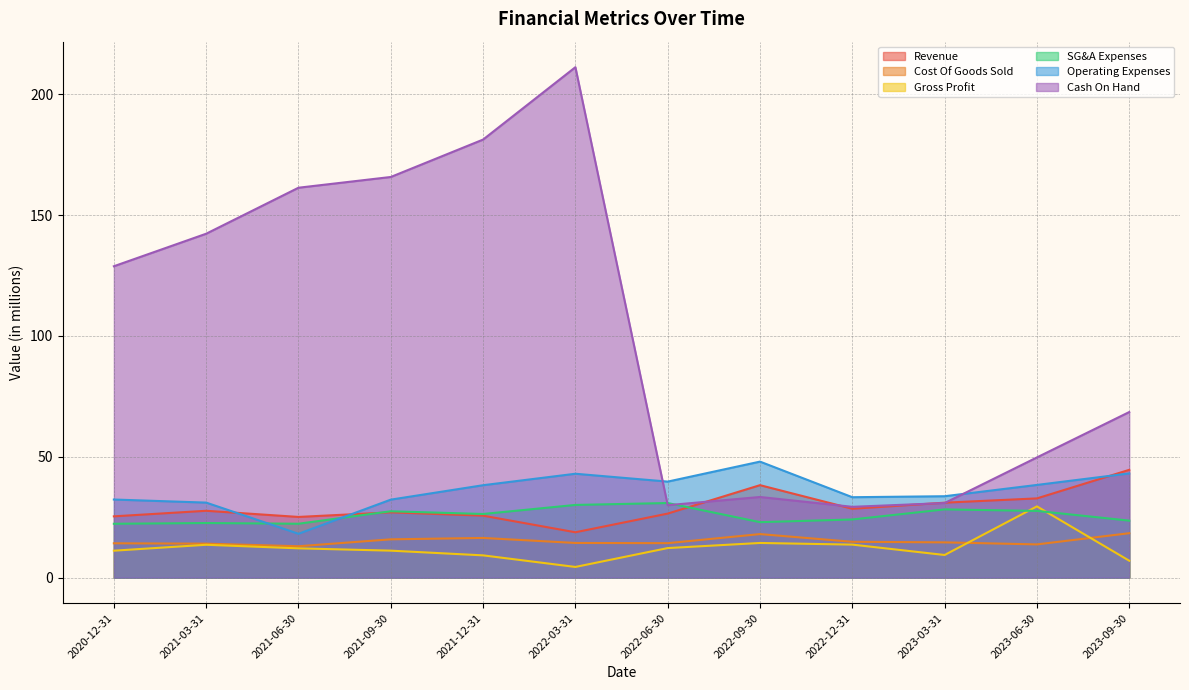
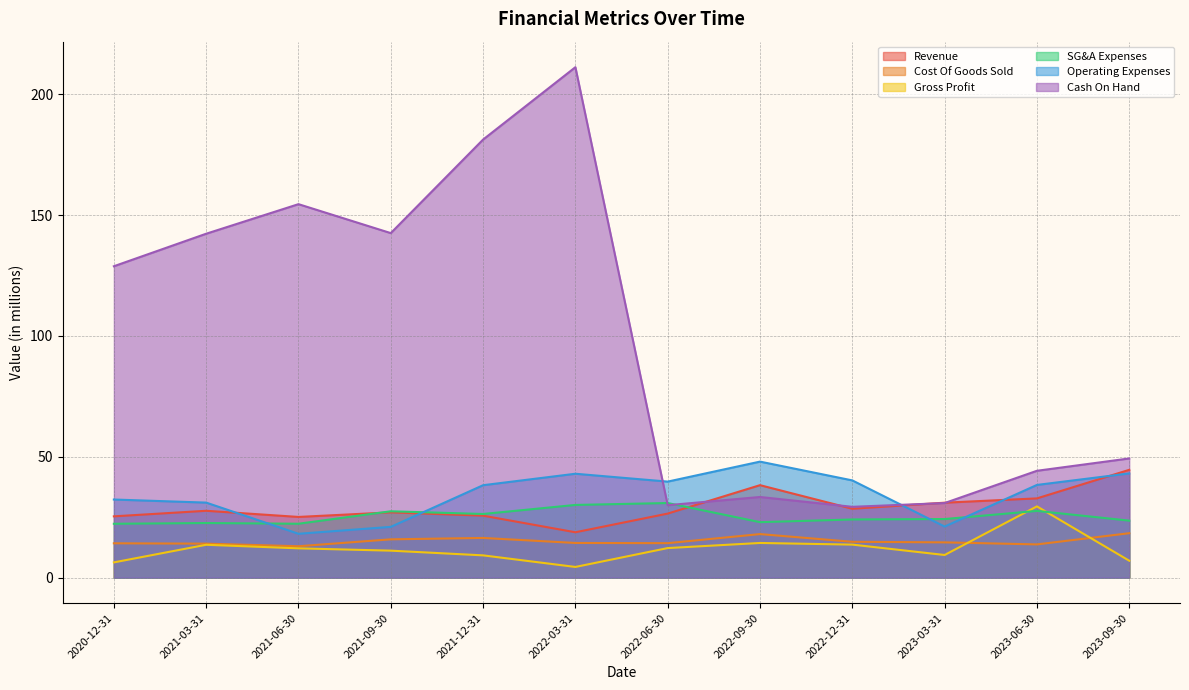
  {
    "Gross Profit": {
-     "2020-12-31": 11,
+     "2020-12-31": 6,
      "2021-09-30": 11,
      "2021-12-31": 9,
      "2022-03-31": 4,
      "2022-06-30": 12,
      "2022-09-30": 14,
      "2022-12-31": 14,
      "2023-03-31": 9,
      "2023-06-30": 29,
      "2023-09-30": 7
    },
    "SG&A Expenses": {
      "2020-12-31": 22,
      "2021-03-31": 23,
      "2021-06-30": 22,
      "2022-03-31": 30,
      "2022-09-30": 23,
      "2022-12-31": 24,
-     "2023-03-31": 28,
+     "2023-03-31": 24,
      "2023-06-30": 28,
      "2023-09-30": 24
    },
    "Operating Expenses": {
      "2020-12-31": 32,
      "2021-03-31": 31,
      "2021-06-30": 18,
-     "2021-09-30": 32,
+     "2021-09-30": 21,
      "2021-12-31": 38,
      "2022-03-31": 43,
      "2022-06-30": 40,
      "2022-09-30": 48,
-     "2022-12-31": 33,
-     "2023-03-31": 34,
+     "2022-12-31": 40,
+     "2023-03-31": 21,
      "2023-06-30": 38,
      "2023-09-30": 43
    },
    "Cash On Hand": {
      "2020-12-31": 129,
      "2021-03-31": 142,
-     "2021-06-30": 161,
-     "2021-09-30": 166,
+     "2021-06-30": 155,
+     "2021-09-30": 143,
      "2021-12-31": 181,
      "2022-03-31": 211,
      "2022-09-30": 33,
-     "2023-06-30": 50,
-     "2023-09-30": 69
+     "2023-06-30": 44,
+     "2023-09-30": 49
    }
  }
